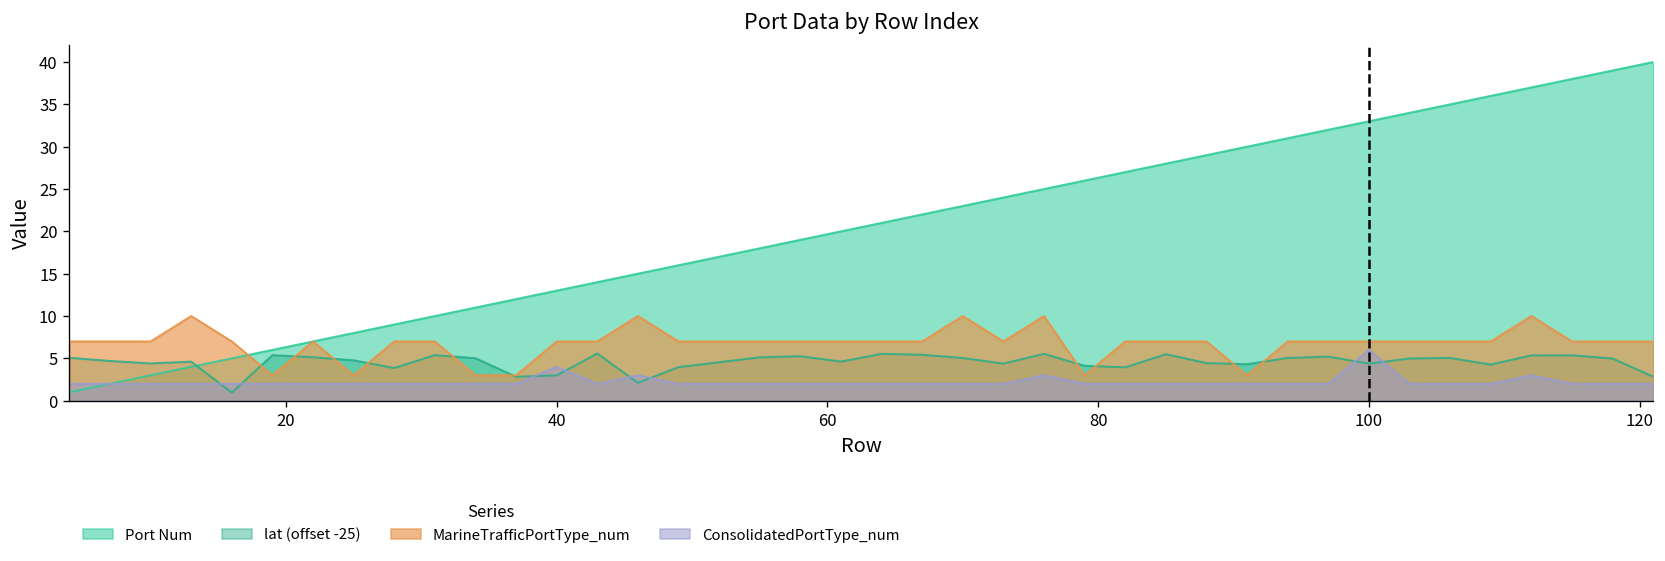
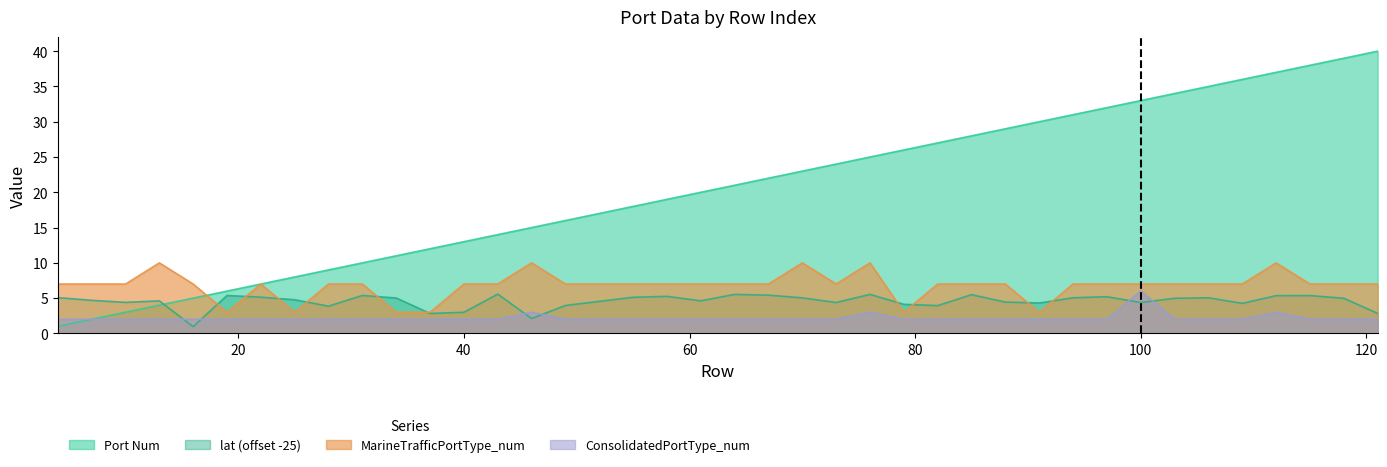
  {
    "MarineTrafficPortType_num": {
      "40": 7,
      "100": 7
    },
    "ConsolidatedPortType_num": {
-     "40": 4,
+     "40": 2,
      "100": 6
    }
  }
